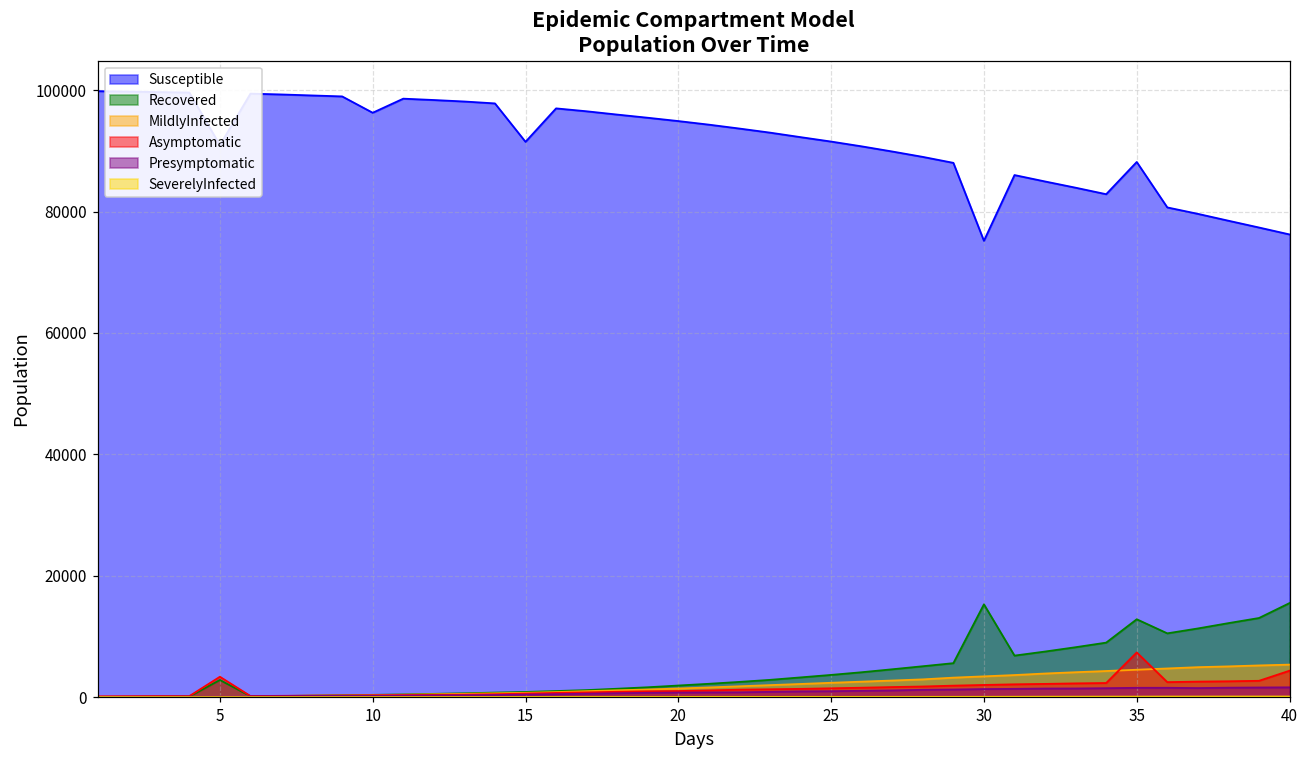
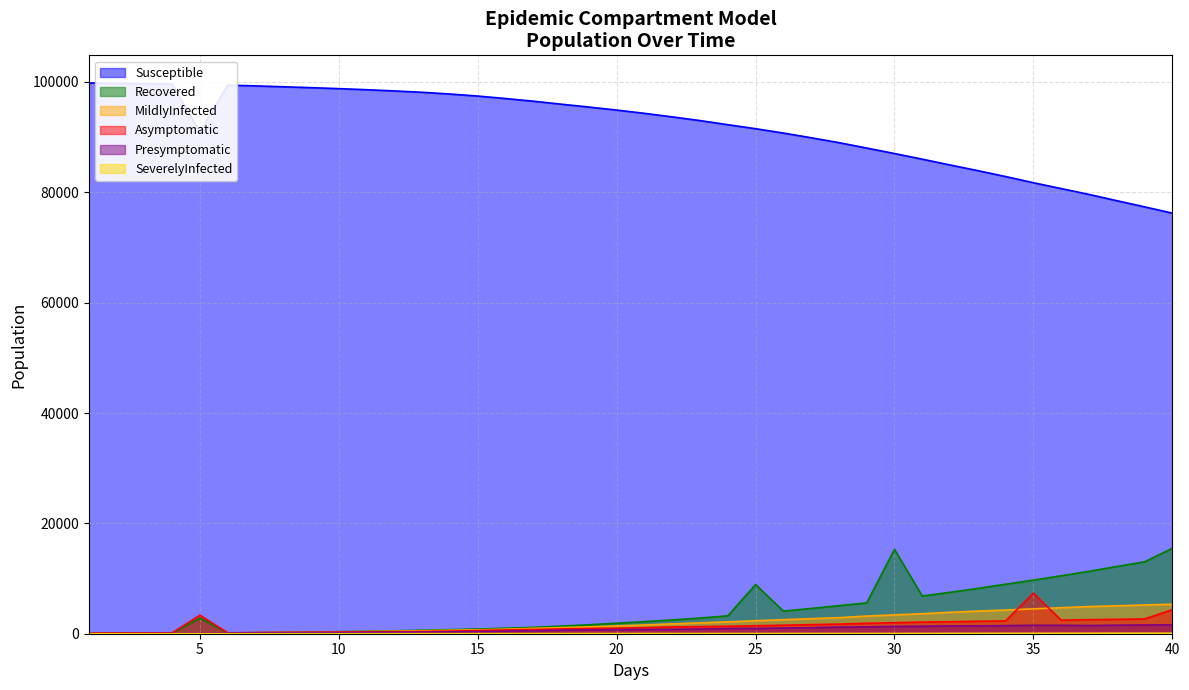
  {
    "Susceptible": {
-     "10": 96000,
-     "15": 91000,
+     "10": 99000,
+     "15": 97000,
      "20": 95000,
      "25": 92000,
-     "30": 75000,
-     "35": 88000,
+     "30": 87000,
+     "35": 82000,
      "40": 76000
    },
    "Recovered": {
      "5": 3000,
      "20": 2000,
-     "25": 4000,
+     "25": 9000,
      "30": 15000,
-     "35": 13000,
+     "35": 10000,
      "40": 15000
    },
    "Asymptomatic": {
      "5": 3000,
      "25": 1000,
      "30": 2000,
      "35": 7000,
      "40": 4000
    },
    "Presymptomatic": {
      "25": 1000,
      "30": 1000,
      "35": 2000,
      "40": 2000
    }
  }
